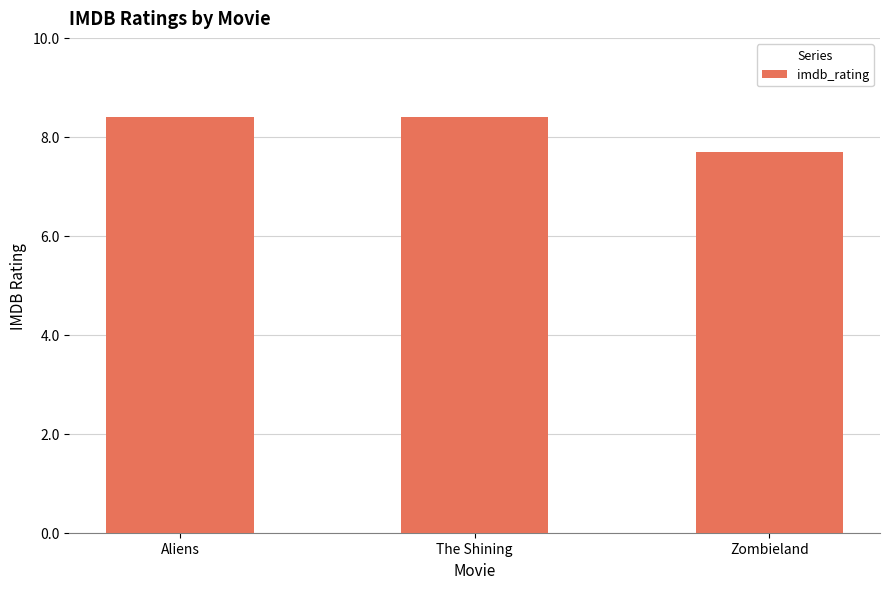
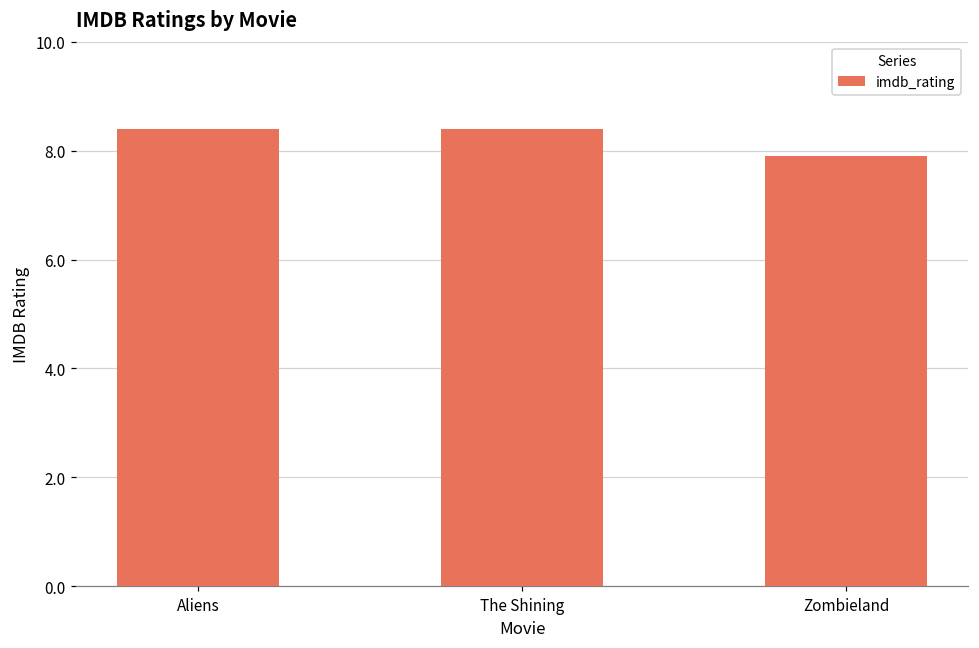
  {
    "Aliens": 8.4,
    "The Shining": 8.4,
-   "Zombieland": 7.7
+   "Zombieland": 7.9
  }
